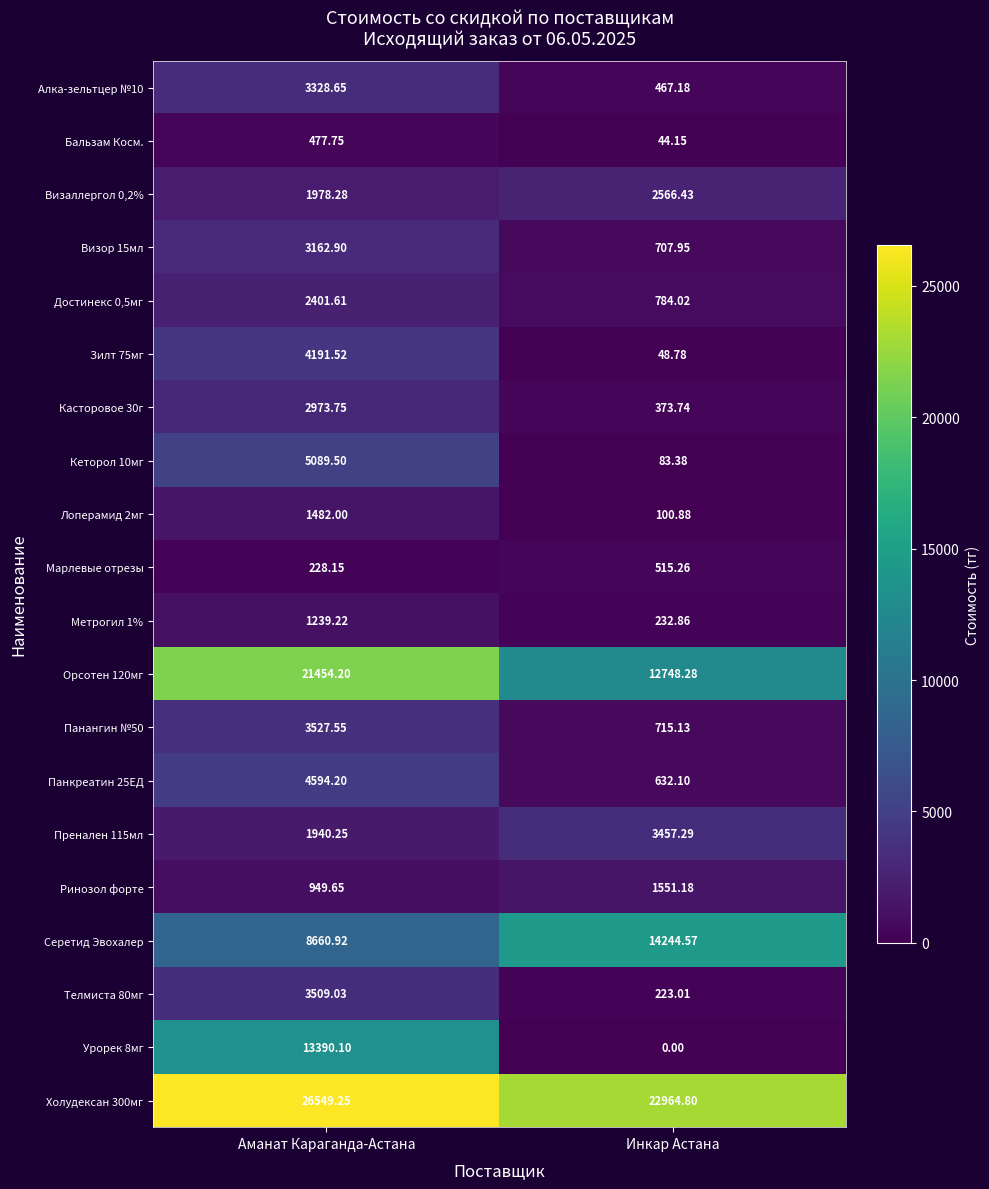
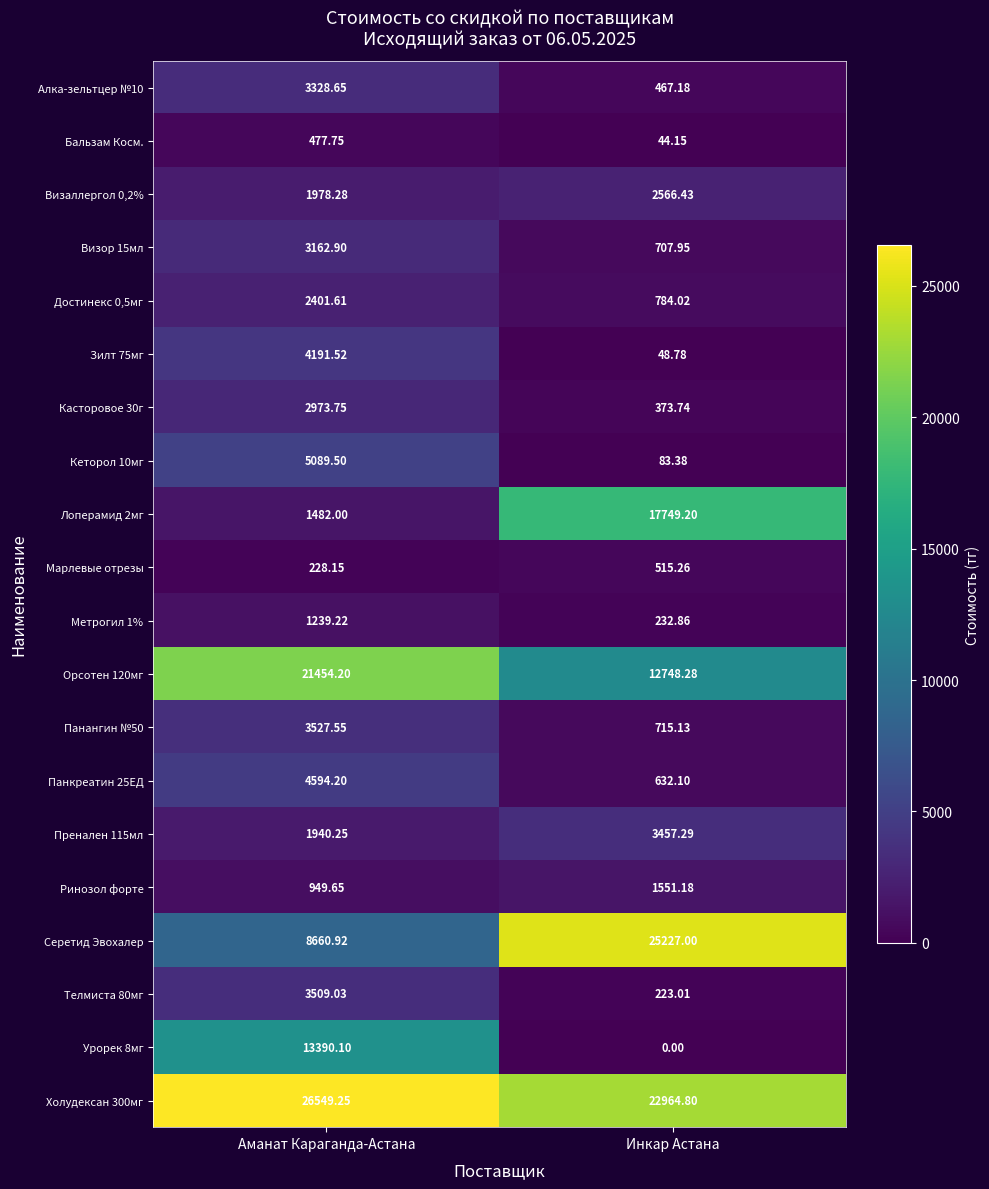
  {
    "Алка-зельтцер №10": {
      "Аманат Караганда-Астана": 3328.65,
      "Инкар Астана": 467.18
    },
    "Бальзам Косм.": {
      "Аманат Караганда-Астана": 477.75,
      "Инкар Астана": 44.15
    },
    "Визаллергол 0,2%": {
      "Аманат Караганда-Астана": 1978.28,
      "Инкар Астана": 2566.43
    },
    "Визор 15мл": {
      "Аманат Караганда-Астана": 3162.90,
      "Инкар Астана": 707.95
    },
    "Достинекс 0,5мг": {
      "Аманат Караганда-Астана": 2401.61,
      "Инкар Астана": 784.02
    },
    "Зилт 75мг": {
      "Аманат Караганда-Астана": 4191.52,
      "Инкар Астана": 48.78
    },
    "Касторовое 30г": {
      "Аманат Караганда-Астана": 2973.75,
      "Инкар Астана": 373.74
    },
    "Кеторол 10мг": {
      "Аманат Караганда-Астана": 5089.50,
      "Инкар Астана": 83.38
    },
    "Лоперамид 2мг": {
      "Аманат Караганда-Астана": 1482.00,
-     "Инкар Астана": 100.88
+     "Инкар Астана": 17749.20
    },
    "Марлевые отрезы": {
      "Аманат Караганда-Астана": 228.15,
      "Инкар Астана": 515.26
    },
    "Метрогил 1%": {
      "Аманат Караганда-Астана": 1239.22,
      "Инкар Астана": 232.86
    },
    "Орсотен 120мг": {
      "Аманат Караганда-Астана": 21454.20,
      "Инкар Астана": 12748.28
    },
    "Панангин №50": {
      "Аманат Караганда-Астана": 3527.55,
      "Инкар Астана": 715.13
    },
    "Панкреатин 25ЕД": {
      "Аманат Караганда-Астана": 4594.20,
      "Инкар Астана": 632.10
    },
    "Пренален 115мл": {
      "Аманат Караганда-Астана": 1940.25,
      "Инкар Астана": 3457.29
    },
    "Ринозол форте": {
      "Аманат Караганда-Астана": 949.65,
      "Инкар Астана": 1551.18
    },
    "Серетид Эвохалер": {
      "Аманат Караганда-Астана": 8660.92,
-     "Инкар Астана": 14244.57
+     "Инкар Астана": 25227.00
    },
    "Телмиста 80мг": {
      "Аманат Караганда-Астана": 3509.03,
      "Инкар Астана": 223.01
    },
    "Урорек 8мг": {
      "Аманат Караганда-Астана": 13390.10,
      "Инкар Астана": 0.00
    },
    "Холудексан 300мг": {
      "Аманат Караганда-Астана": 26549.25,
      "Инкар Астана": 22964.80
    }
  }
